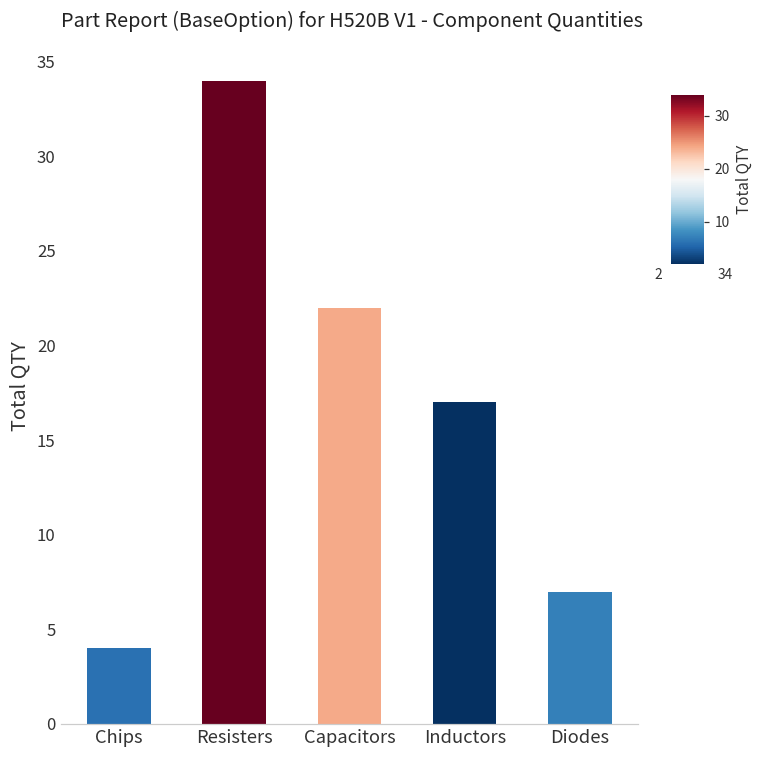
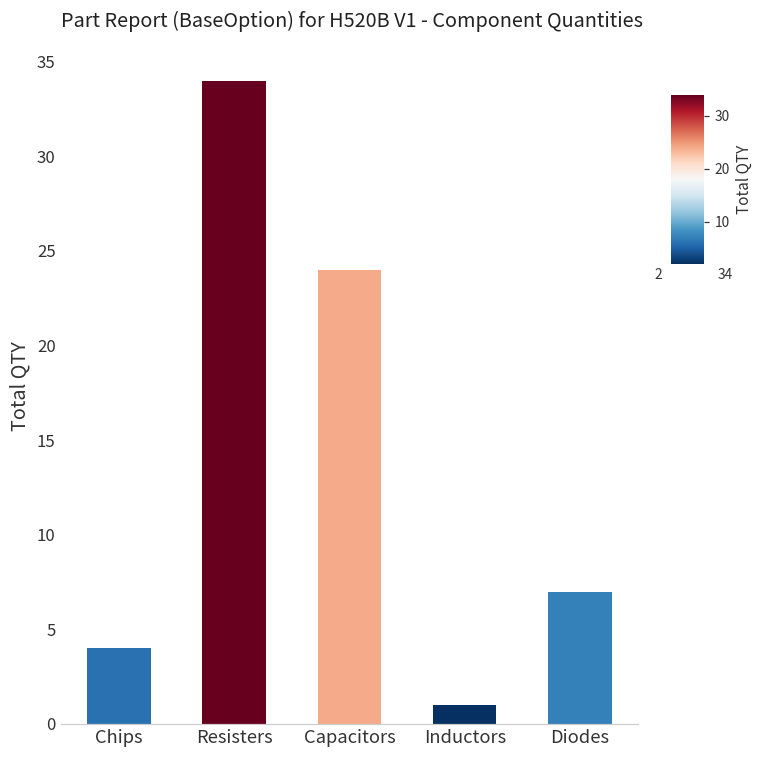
  {
    "Chips": 4,
    "Resisters": 34,
-   "Capacitors": 22,
-   "Inductors": 17,
+   "Capacitors": 24,
+   "Inductors": 1,
    "Diodes": 7
  }
